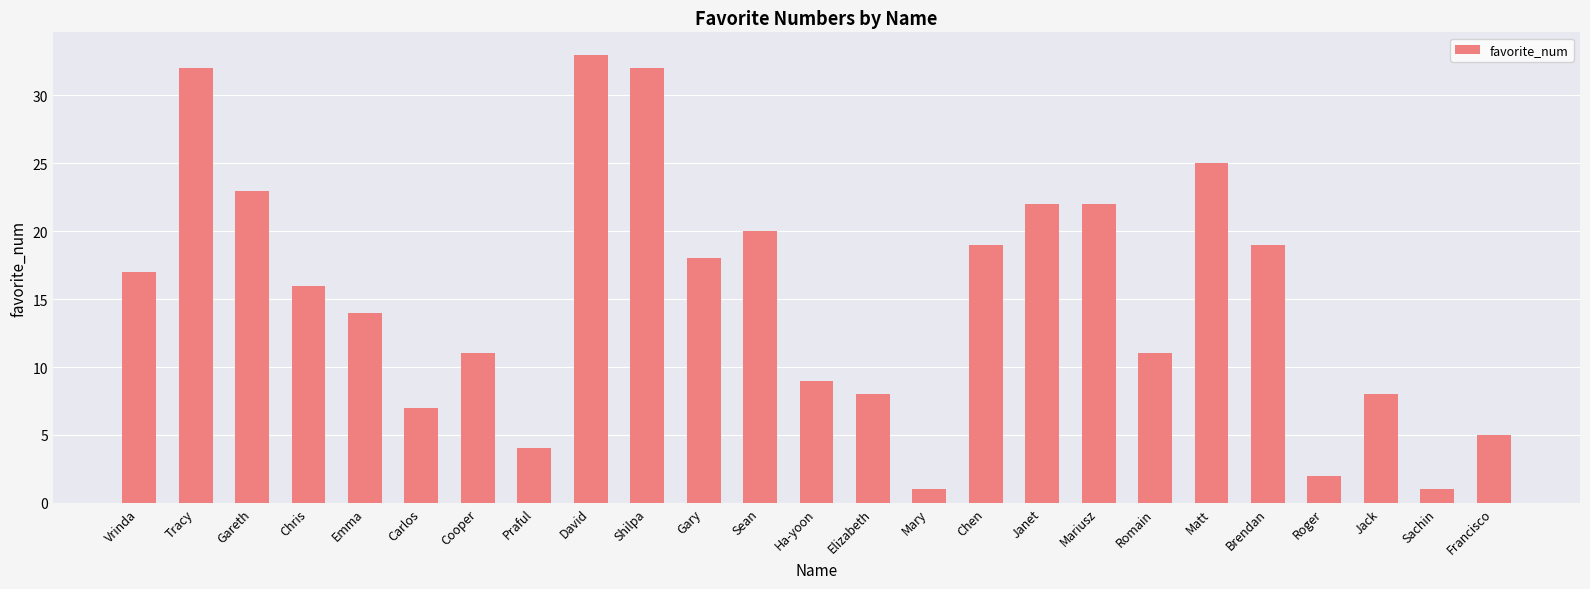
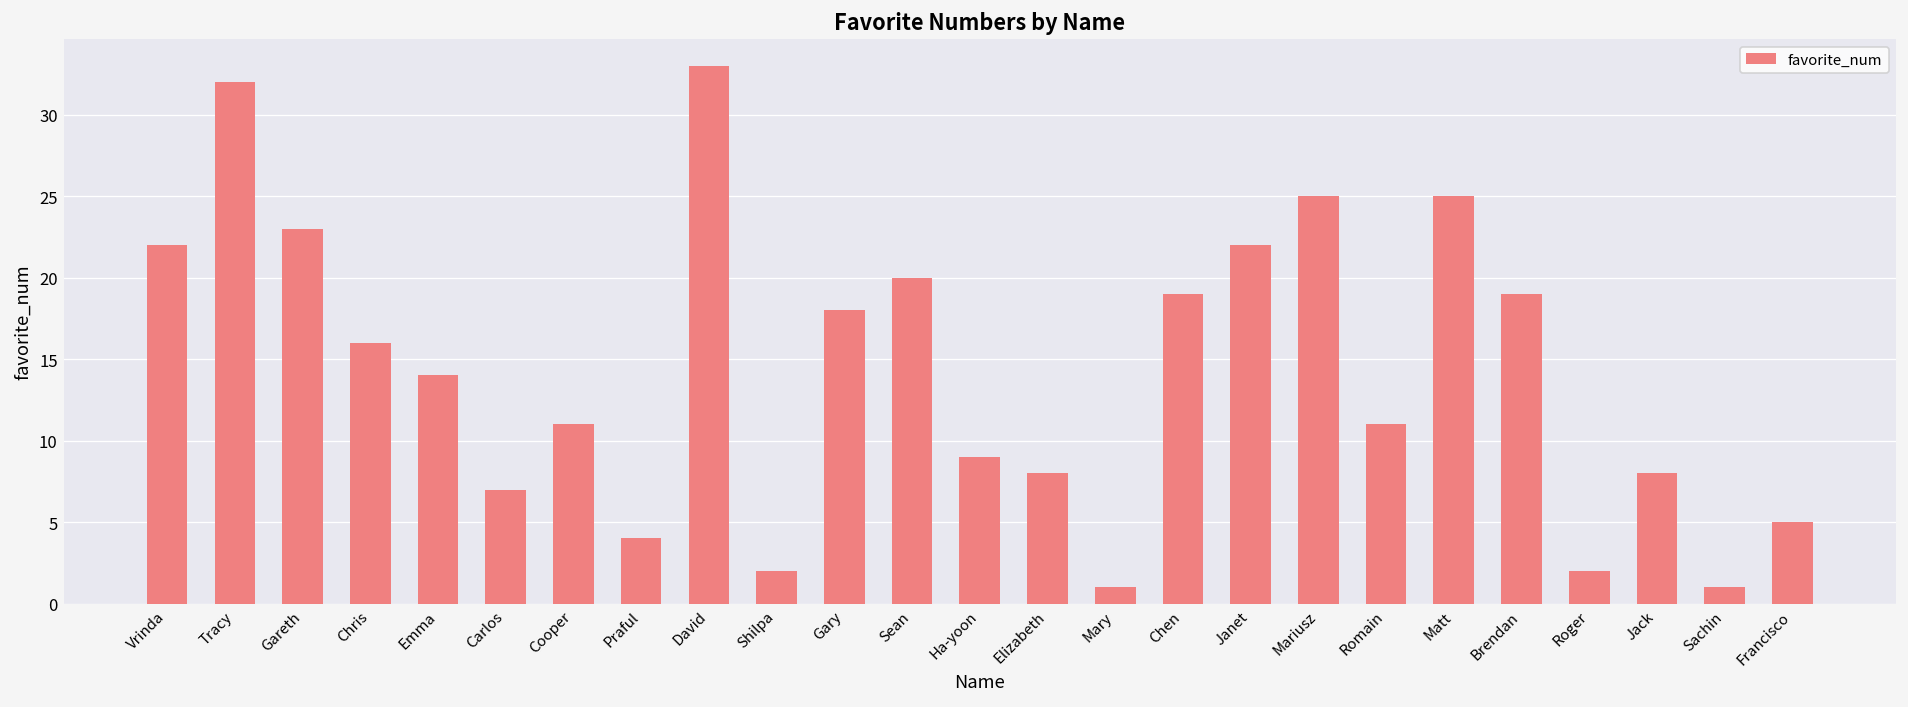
  {
-   "Vrinda": 17,
+   "Vrinda": 22,
    "Tracy": 32,
    "Gareth": 23,
    "Chris": 16,
    "Emma": 14,
    "Carlos": 7,
    "Cooper": 11,
    "Praful": 4,
    "David": 33,
-   "Shilpa": 32,
+   "Shilpa": 2,
    "Gary": 18,
    "Sean": 20,
    "Ha-yoon": 9,
    "Elizabeth": 8,
    "Mary": 1,
    "Chen": 19,
    "Janet": 22,
-   "Mariusz": 22,
+   "Mariusz": 25,
    "Romain": 11,
    "Matt": 25,
    "Brendan": 19,
    "Roger": 2,
    "Jack": 8,
    "Sachin": 1,
    "Francisco": 5
  }
